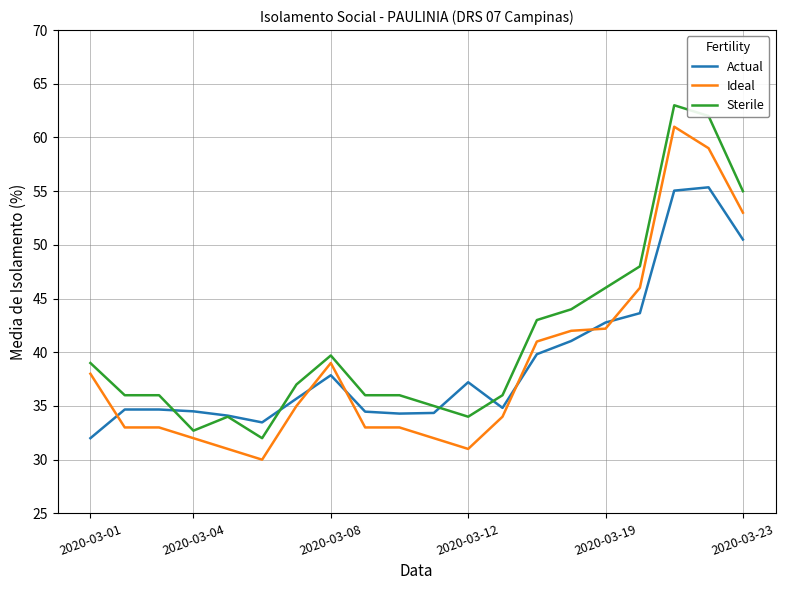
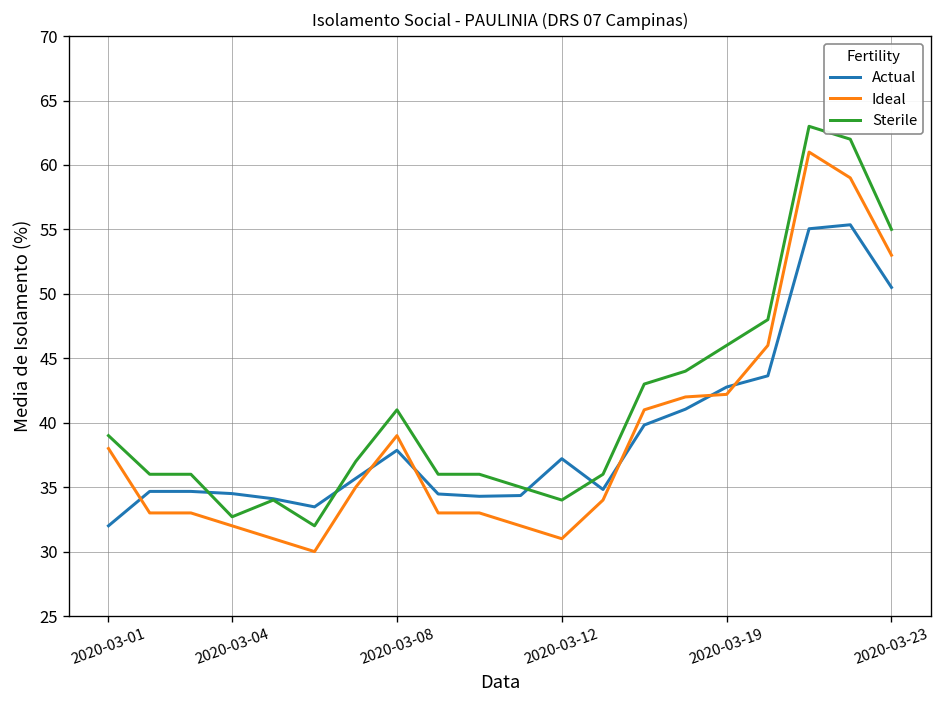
  {
    "Actual": {
      "2020-03-01": 32.0,
      "2020-03-04": 34.5,
      "2020-03-08": 37.9,
      "2020-03-12": 37.2,
      "2020-03-19": 42.8,
      "2020-03-23": 50.5
    },
    "Ideal": {
      "2020-03-01": 38.0,
      "2020-03-04": 32.0,
      "2020-03-08": 39.0,
      "2020-03-12": 31.0,
      "2020-03-19": 42.2,
      "2020-03-23": 53.0
    },
    "Sterile": {
      "2020-03-01": 39.0,
      "2020-03-04": 32.7,
-     "2020-03-08": 39.7,
+     "2020-03-08": 41.0,
      "2020-03-12": 34.0,
      "2020-03-19": 46.0,
      "2020-03-23": 55.0
    }
  }
